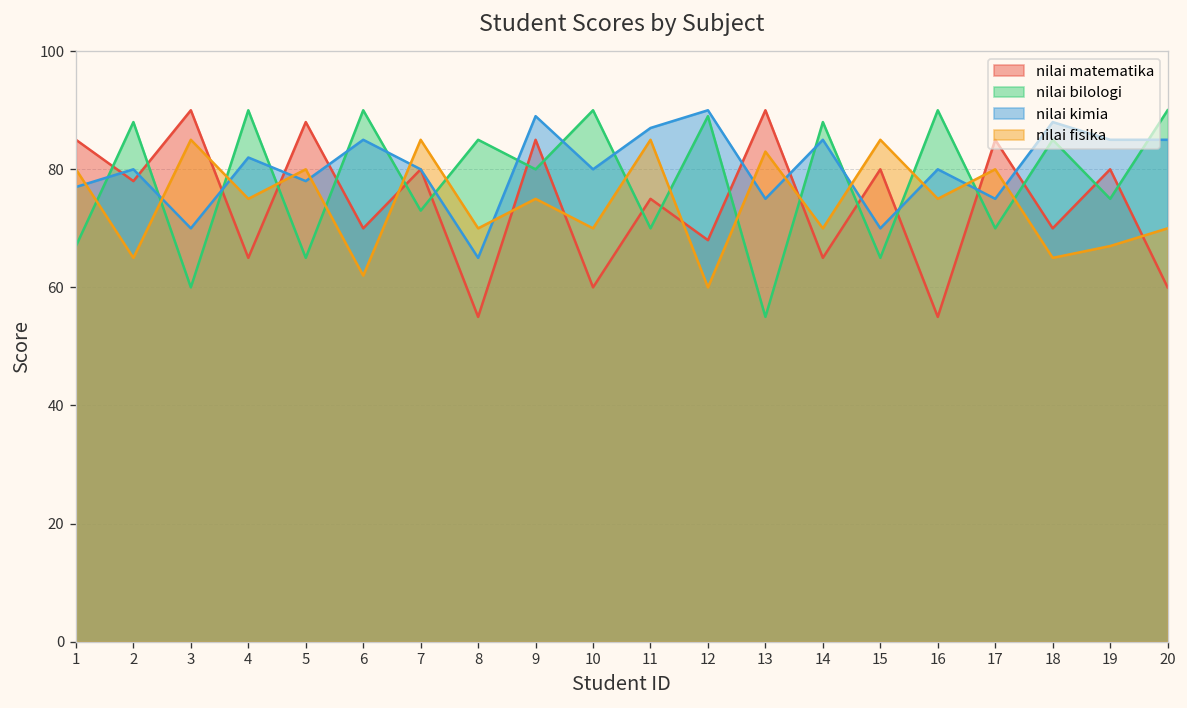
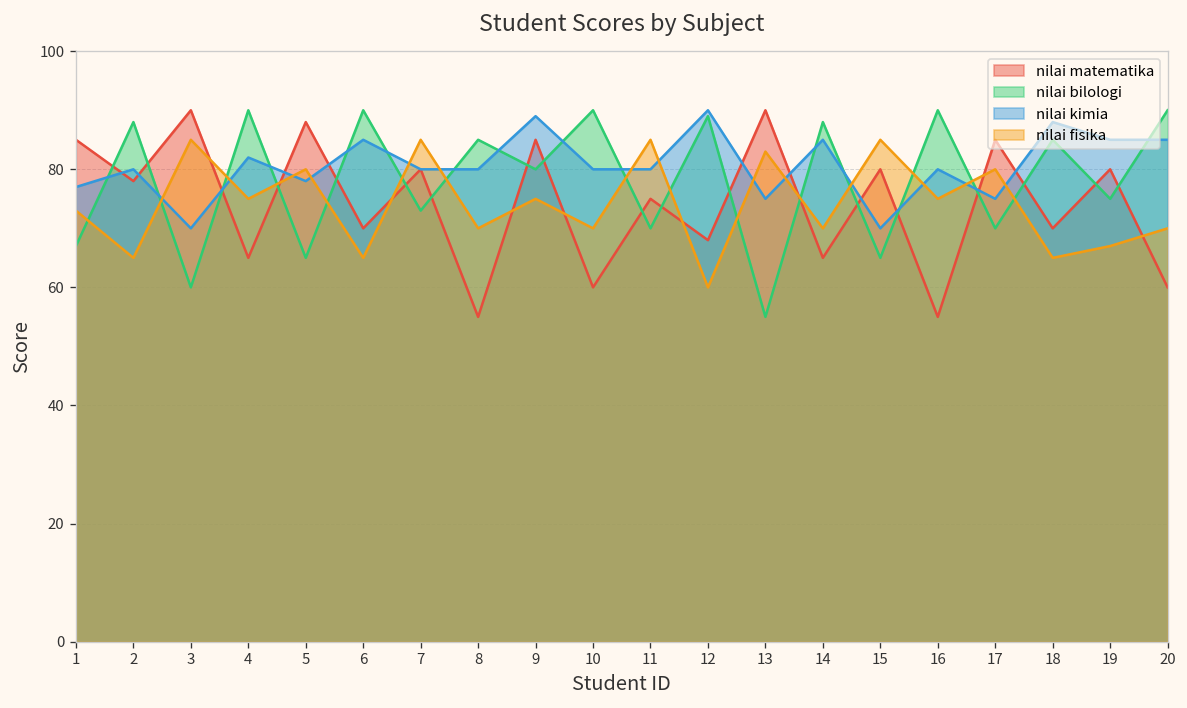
  {
    "nilai matematika": {
      "1": 85,
      "2": 78,
      "3": 90,
      "4": 65,
      "5": 88,
      "6": 70,
      "8": 55,
      "9": 85,
      "10": 60,
      "11": 75,
      "12": 68,
      "13": 90,
      "14": 65,
      "15": 80,
      "16": 55,
      "18": 70,
      "19": 80,
      "20": 60
    },
    "nilai bilologi": {
      "1": 67,
      "2": 88,
      "3": 60,
      "4": 90,
      "5": 65,
      "6": 90,
      "7": 73,
      "8": 85,
      "9": 80,
      "10": 90,
      "11": 70,
      "12": 89,
      "13": 55,
      "14": 88,
      "15": 65,
      "16": 90,
      "17": 70,
      "19": 75,
      "20": 90
    },
    "nilai kimia": {
      "1": 77,
      "2": 80,
      "3": 70,
      "4": 82,
      "5": 78,
      "6": 85,
-     "8": 65,
+     "8": 80,
      "9": 89,
      "10": 80,
-     "11": 87,
+     "11": 80,
      "12": 90,
      "13": 75,
      "14": 85,
      "15": 70,
      "16": 80,
      "17": 75,
      "20": 85
    },
    "nilai fisika": {
-     "1": 80,
+     "1": 73,
      "2": 65,
      "3": 85,
      "4": 75,
      "5": 80,
-     "6": 62,
+     "6": 65,
      "7": 85,
      "8": 70,
      "9": 75,
      "10": 70,
      "11": 85,
      "12": 60,
      "13": 83,
      "14": 70,
      "15": 85,
      "16": 75,
      "17": 80,
      "18": 65,
      "19": 67,
      "20": 70
    }
  }
